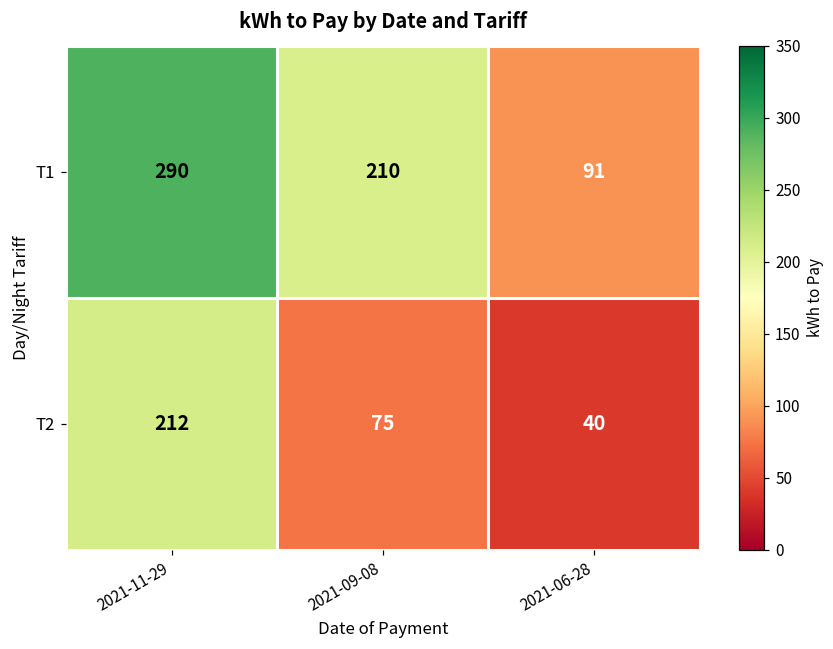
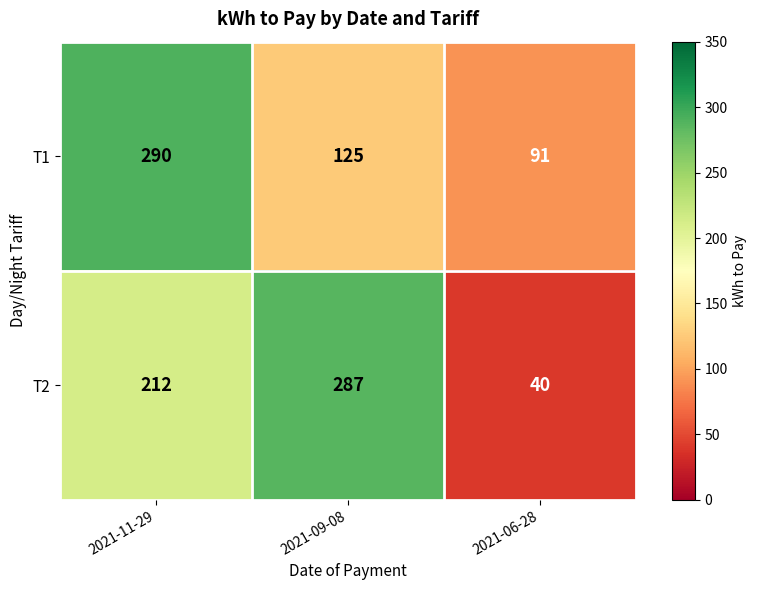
  {
    "T1": {
      "2021-11-29": 290,
-     "2021-09-08": 210,
+     "2021-09-08": 125,
      "2021-06-28": 91
    },
    "T2": {
      "2021-11-29": 212,
-     "2021-09-08": 75,
+     "2021-09-08": 287,
      "2021-06-28": 40
    }
  }
